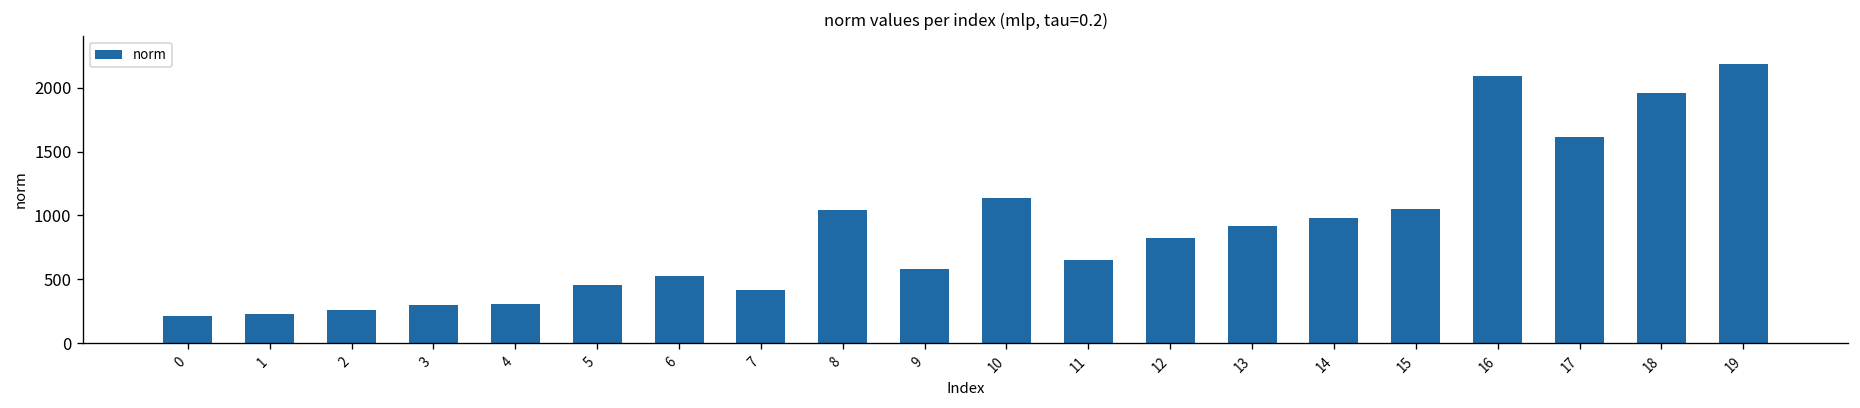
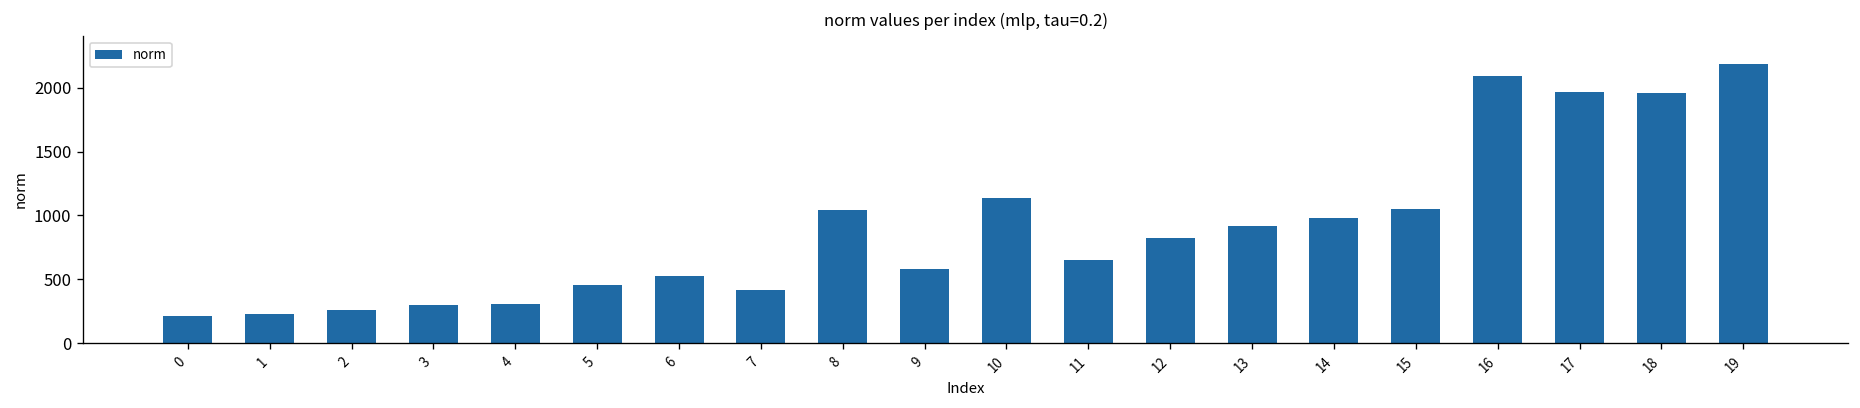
  {
    "0": 220,
    "1": 230,
    "2": 260,
    "3": 300,
    "4": 310,
    "5": 450,
    "6": 520,
    "7": 410,
    "8": 1050,
    "9": 580,
    "10": 1140,
    "11": 650,
    "12": 820,
    "13": 920,
    "14": 980,
    "15": 1050,
    "16": 2090,
-   "17": 1610,
+   "17": 1960,
    "18": 1960,
    "19": 2190
  }
